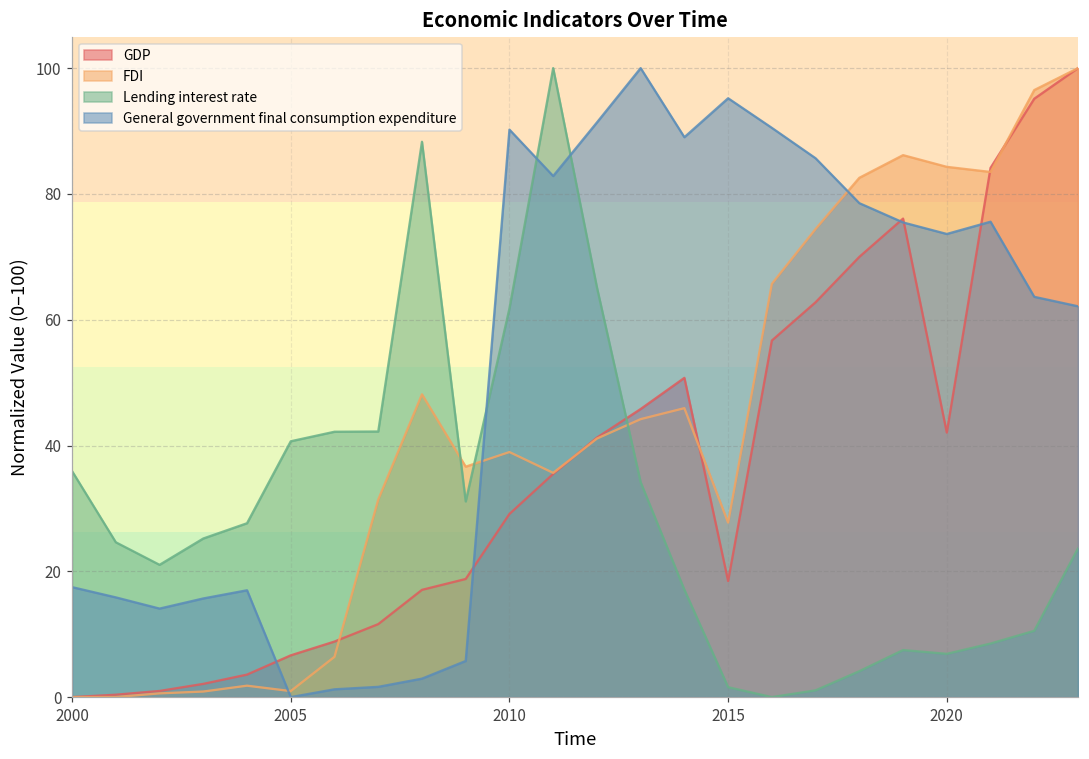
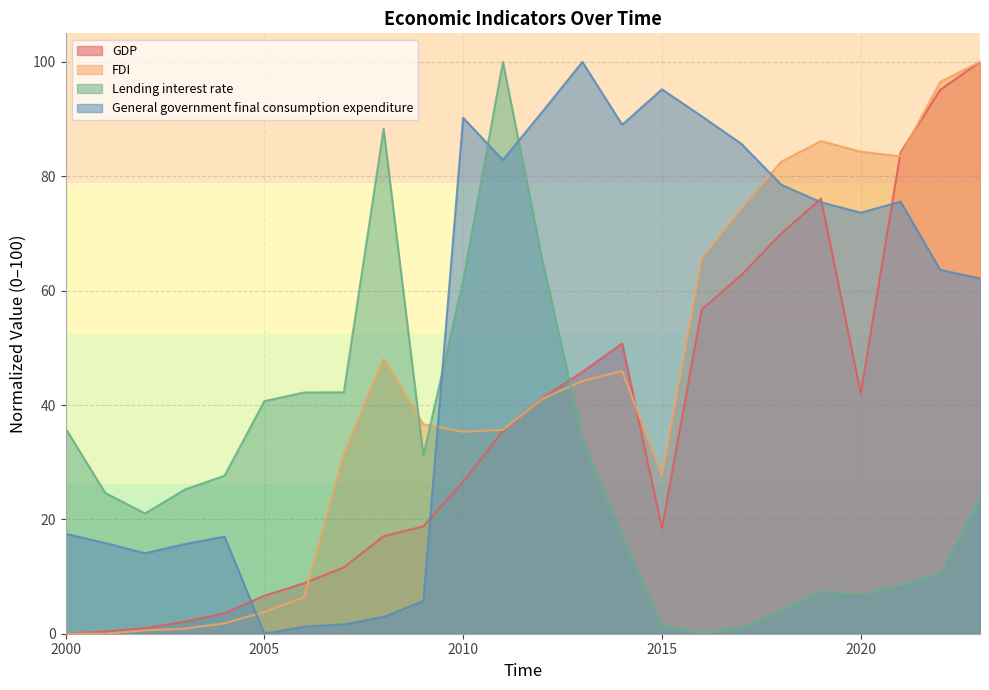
  {
    "GDP": {
      "2005": 7,
-     "2010": 29,
+     "2010": 27,
      "2015": 18,
      "2020": 42
    },
    "FDI": {
-     "2005": 1,
-     "2010": 39,
+     "2005": 4,
+     "2010": 35,
      "2015": 28,
      "2020": 84
    }
  }
